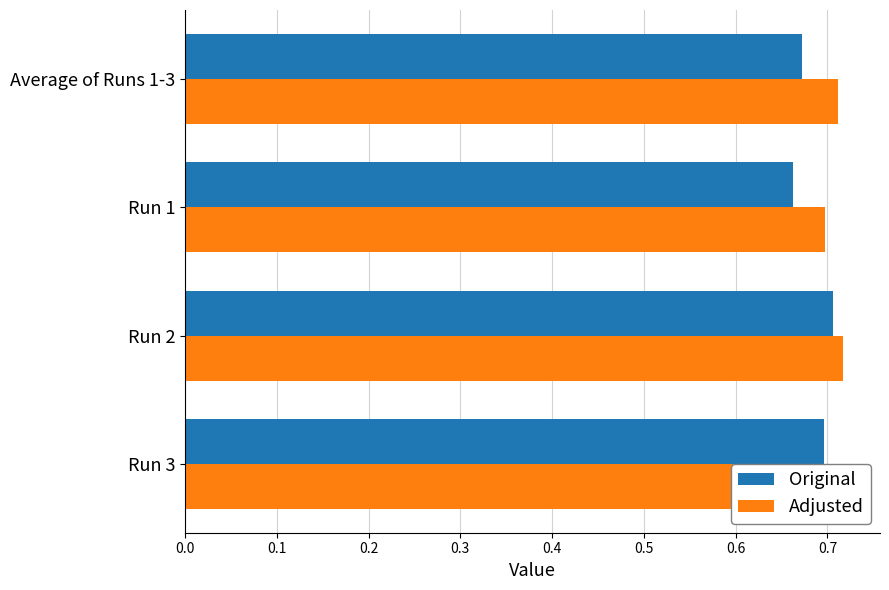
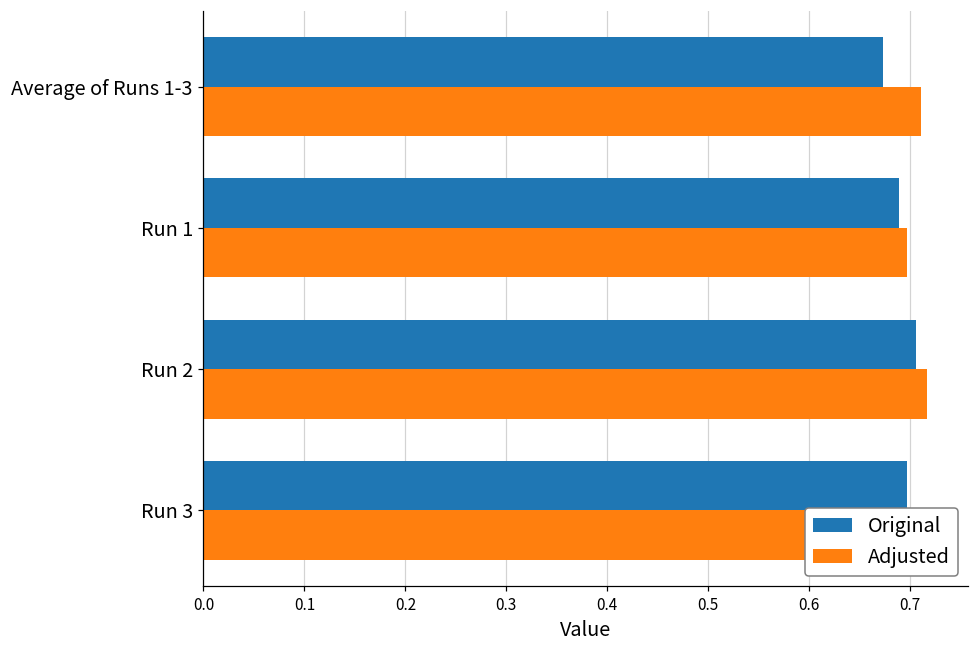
  {
    "Original": {
      "Average of Runs 1-3": 0.67,
-     "Run 1": 0.66,
+     "Run 1": 0.69,
      "Run 2": 0.71,
      "Run 3": 0.70
    },
    "Adjusted": {
      "Average of Runs 1-3": 0.71,
      "Run 1": 0.70,
      "Run 2": 0.72
    }
  }
